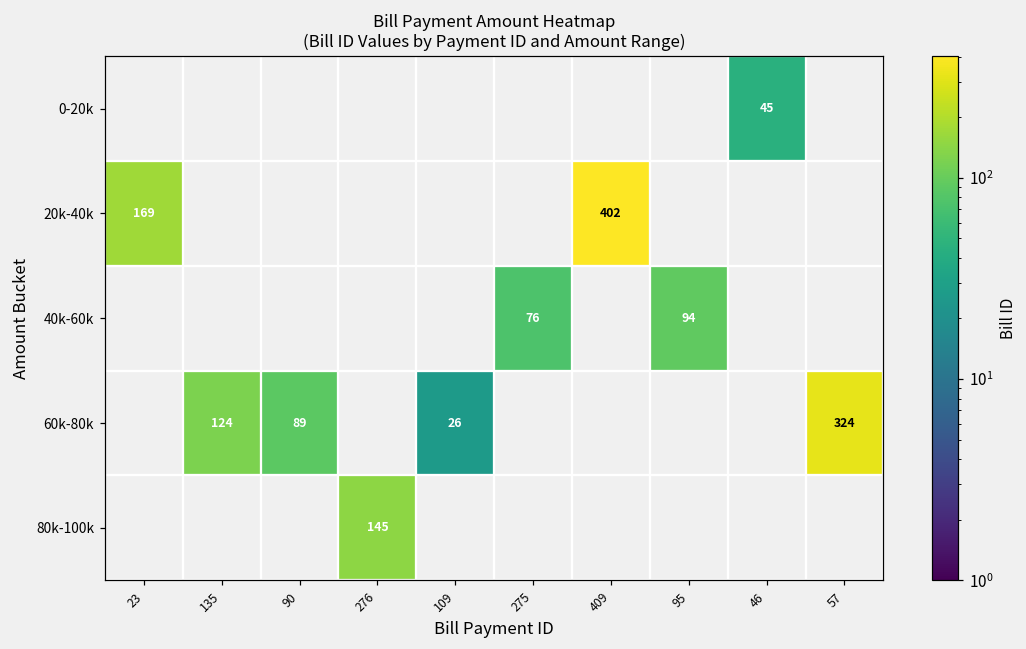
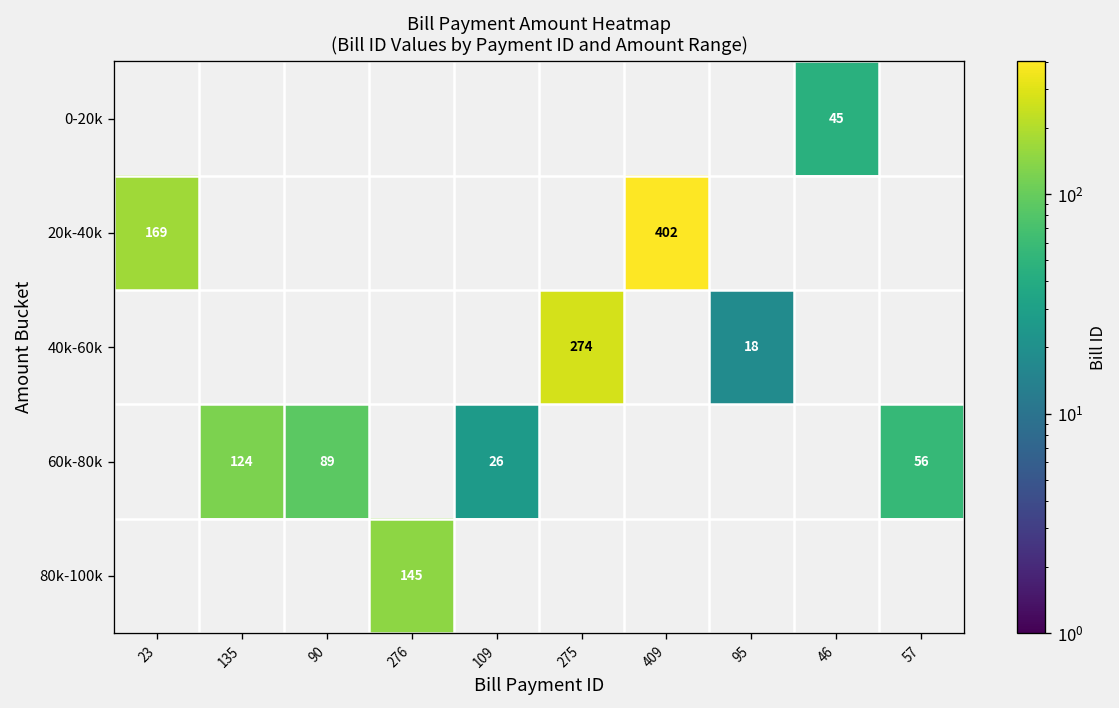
  {
    "0-20k": {
      "46": 45
    },
    "20k-40k": {
      "23": 169,
      "409": 402
    },
    "40k-60k": {
-     "275": 76,
-     "95": 94
+     "275": 274,
+     "95": 18
    },
    "60k-80k": {
      "135": 124,
      "90": 89,
      "109": 26,
-     "57": 324
+     "57": 56
    },
    "80k-100k": {
      "276": 145
    }
  }
